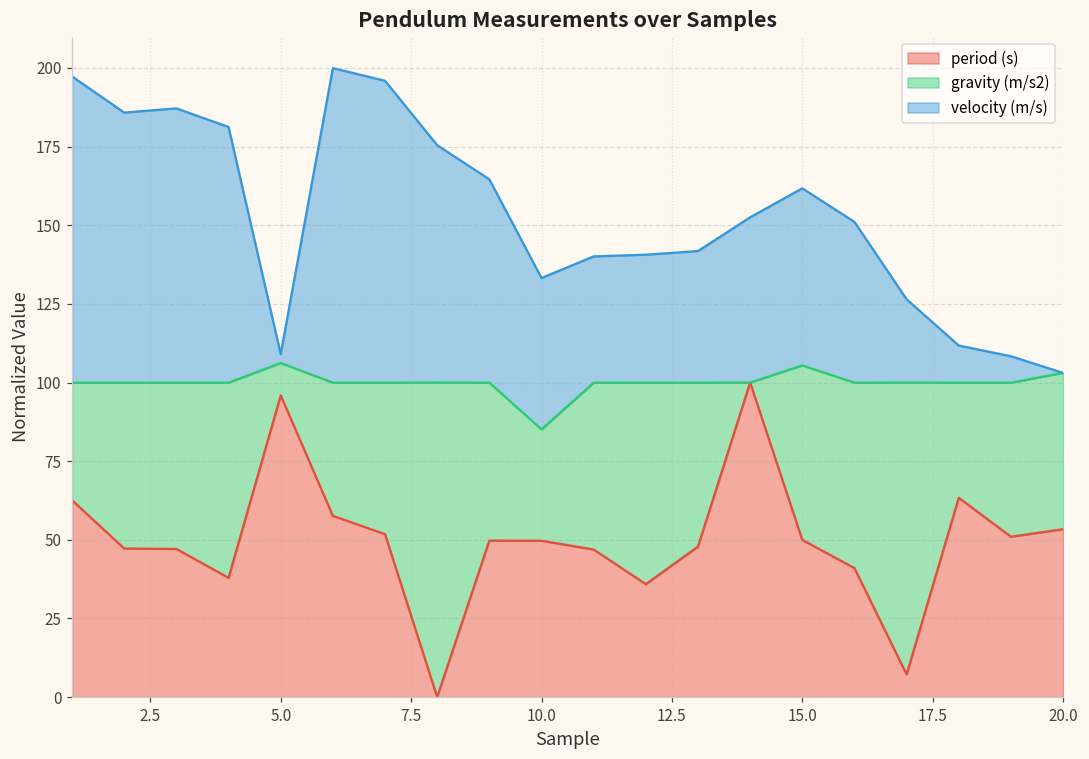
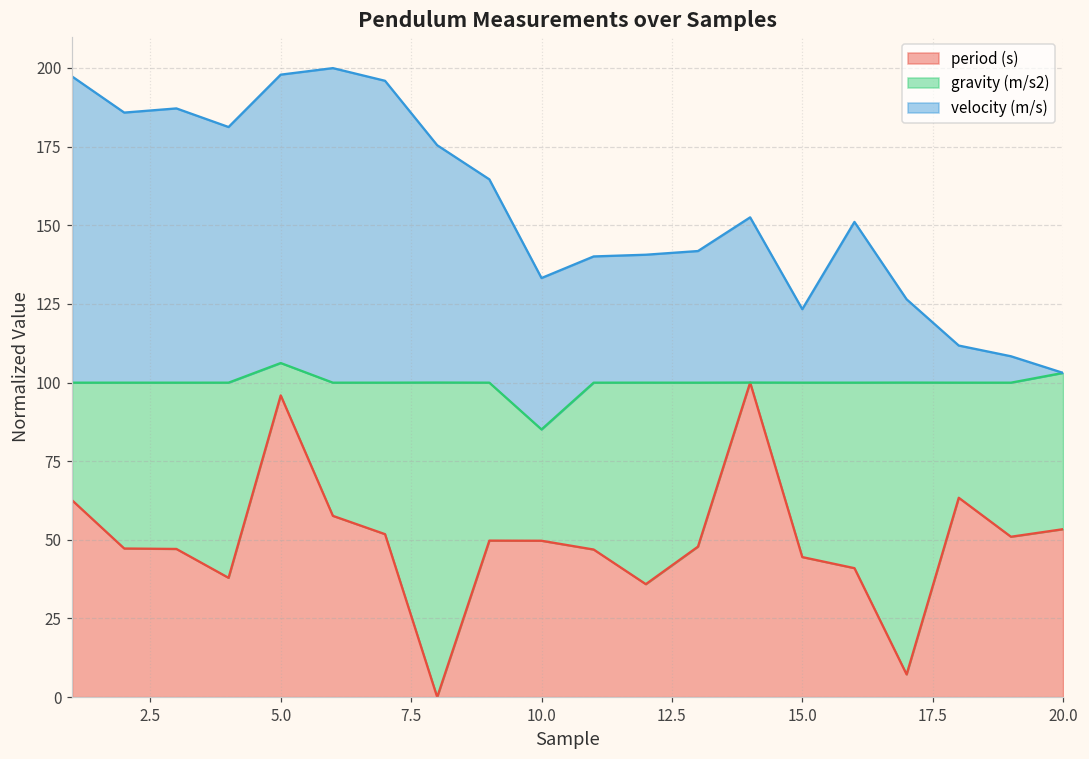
  {
    "period (s)": {
      "5.0": 96,
      "10.0": 50,
-     "15.0": 50,
+     "15.0": 45,
      "20.0": 53
    },
    "gravity (m/s2)": {
      "5.0": 10,
      "10.0": 35,
      "15.0": 55
    },
    "velocity (m/s)": {
-     "5.0": 3,
+     "5.0": 92,
      "10.0": 48,
-     "15.0": 56
+     "15.0": 23
    }
  }
